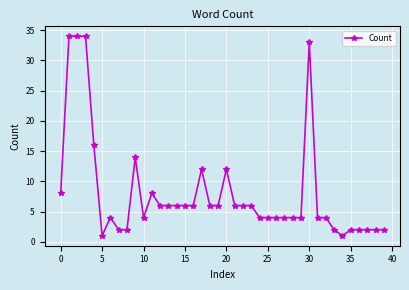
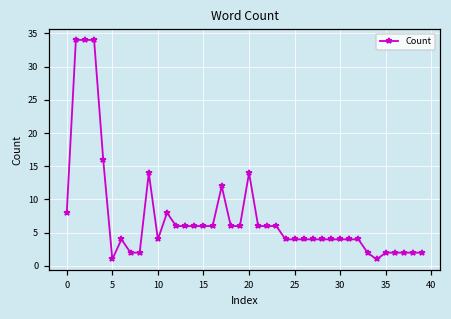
  {
    "0": 8,
    "5": 1,
    "10": 4,
    "15": 6,
-   "20": 12,
+   "20": 14,
    "25": 4,
-   "30": 33,
+   "30": 4,
    "35": 2
  }
